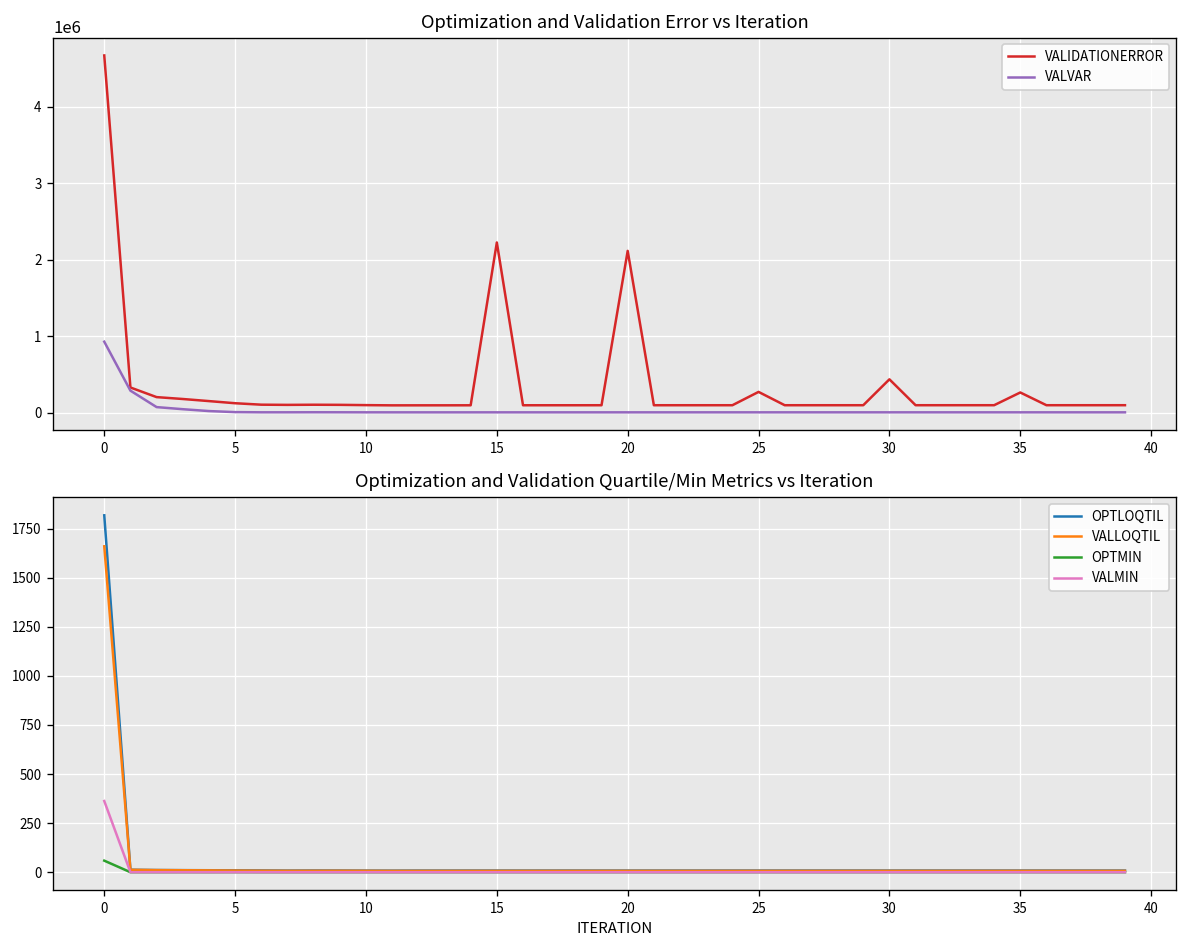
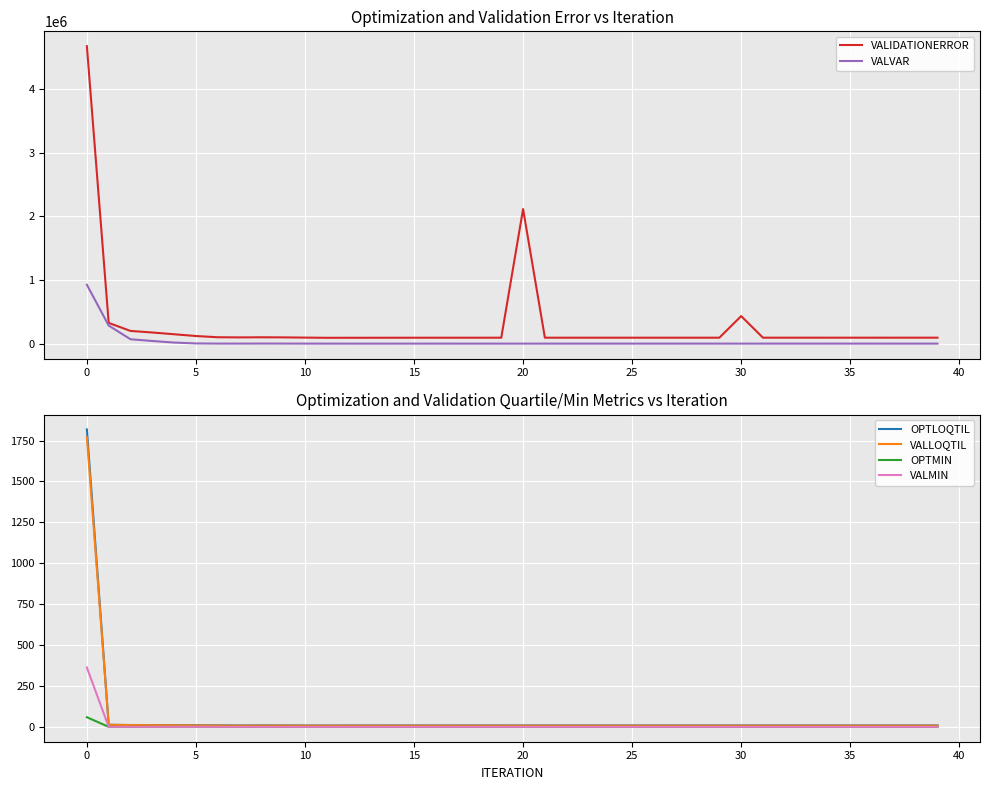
  {
    "Optimization and Validation Error vs Iteration": {
      "VALIDATIONERROR": {
        "0": 4700000,
        "5": 100000,
        "10": 100000,
-       "15": 2200000,
+       "15": 100000,
        "20": 2100000,
-       "25": 300000,
+       "25": 100000,
        "30": 400000,
-       "35": 300000
+       "35": 100000
      },
      "VALVAR": {
        "0": 900000,
        "5": 0,
        "10": 0,
        "15": 0,
        "20": 0,
        "25": 0,
        "30": 0,
        "35": 0
      }
    },
    "Optimization and Validation Quartile/Min Metrics vs Iteration": {
      "OPTLOQTIL": {
        "0": 1820
      },
      "VALLOQTIL": {
-       "0": 1660
+       "0": 1770
      },
      "OPTMIN": {
        "0": 60
      },
      "VALMIN": {
        "0": 360
      }
    }
  }
